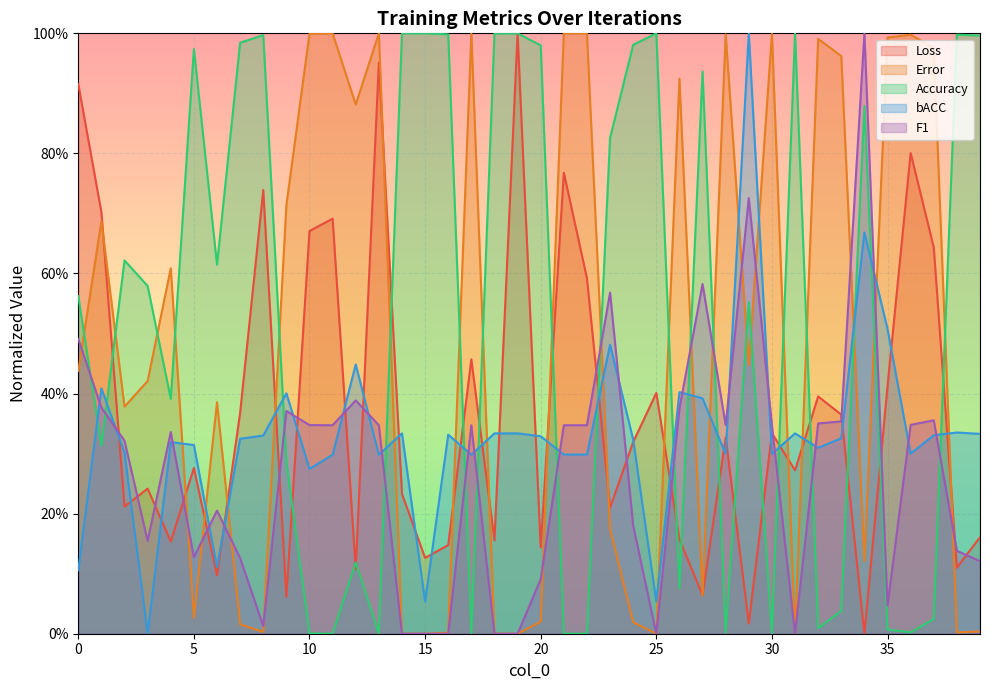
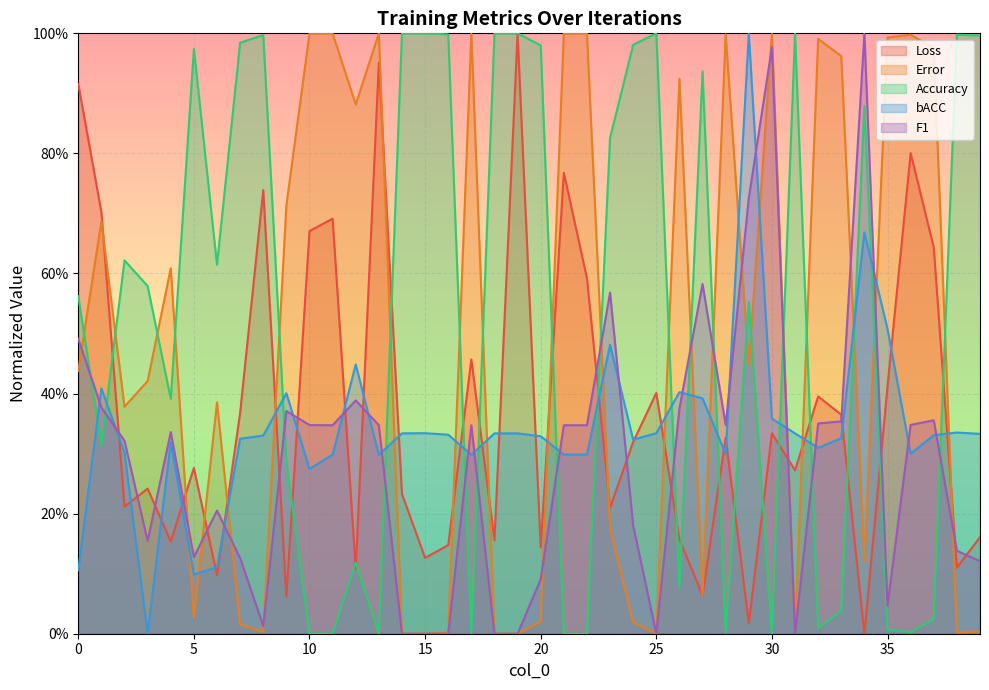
  {
    "Accuracy": {
      "0": "56%",
      "5": "97%",
      "10": "0%",
      "15": "100%",
      "20": "98%",
      "25": "100%",
      "30": "0%",
      "35": "1%"
    },
    "bACC": {
      "0": "11%",
-     "5": "31%",
+     "5": "10%",
      "10": "27%",
-     "15": "5%",
+     "15": "33%",
      "20": "33%",
-     "25": "5%",
-     "30": "30%",
+     "25": "33%",
+     "30": "36%",
      "35": "51%"
    },
    "F1": {
      "0": "49%",
      "5": "13%",
      "10": "35%",
      "20": "9%",
-     "30": "35%",
+     "30": "98%",
      "35": "5%"
    }
  }
